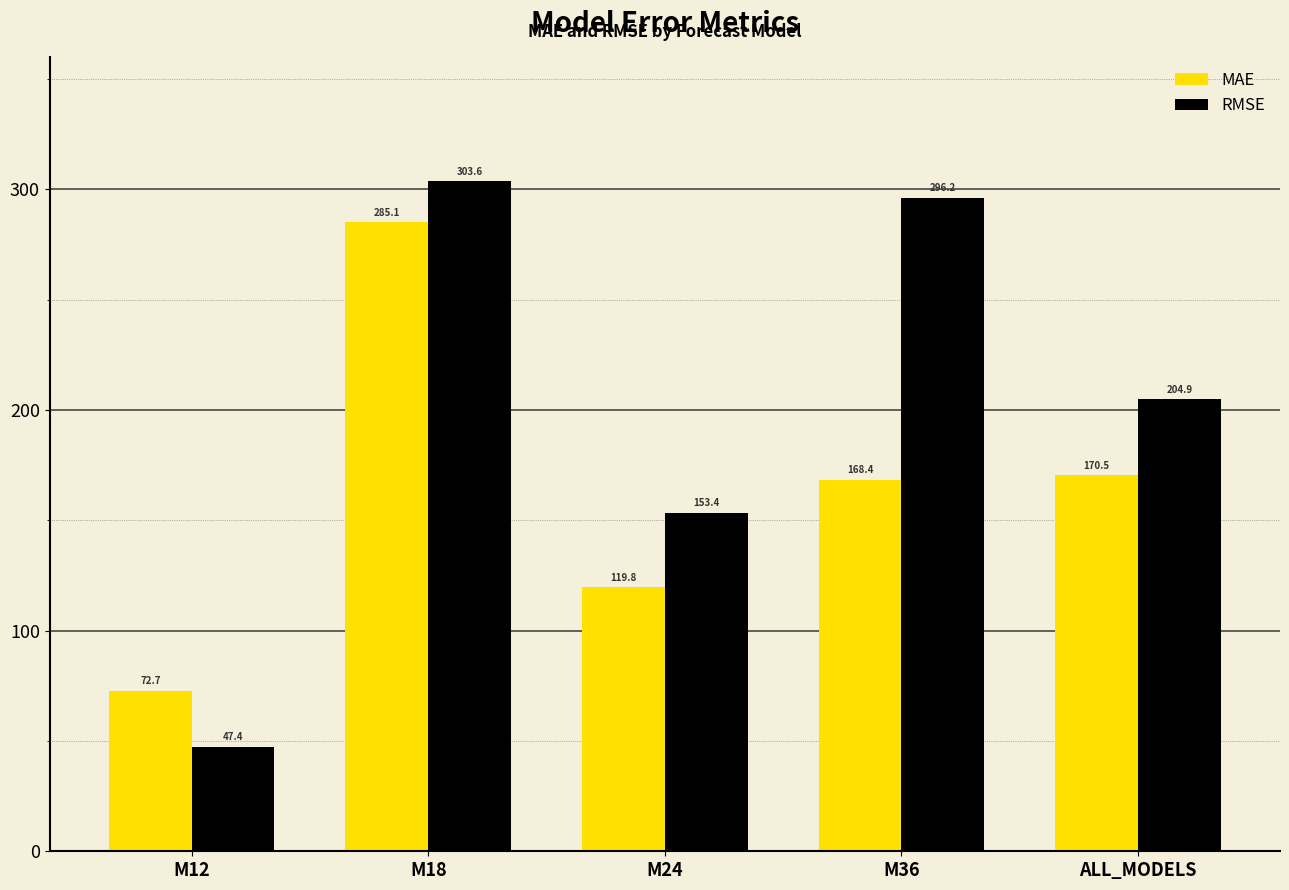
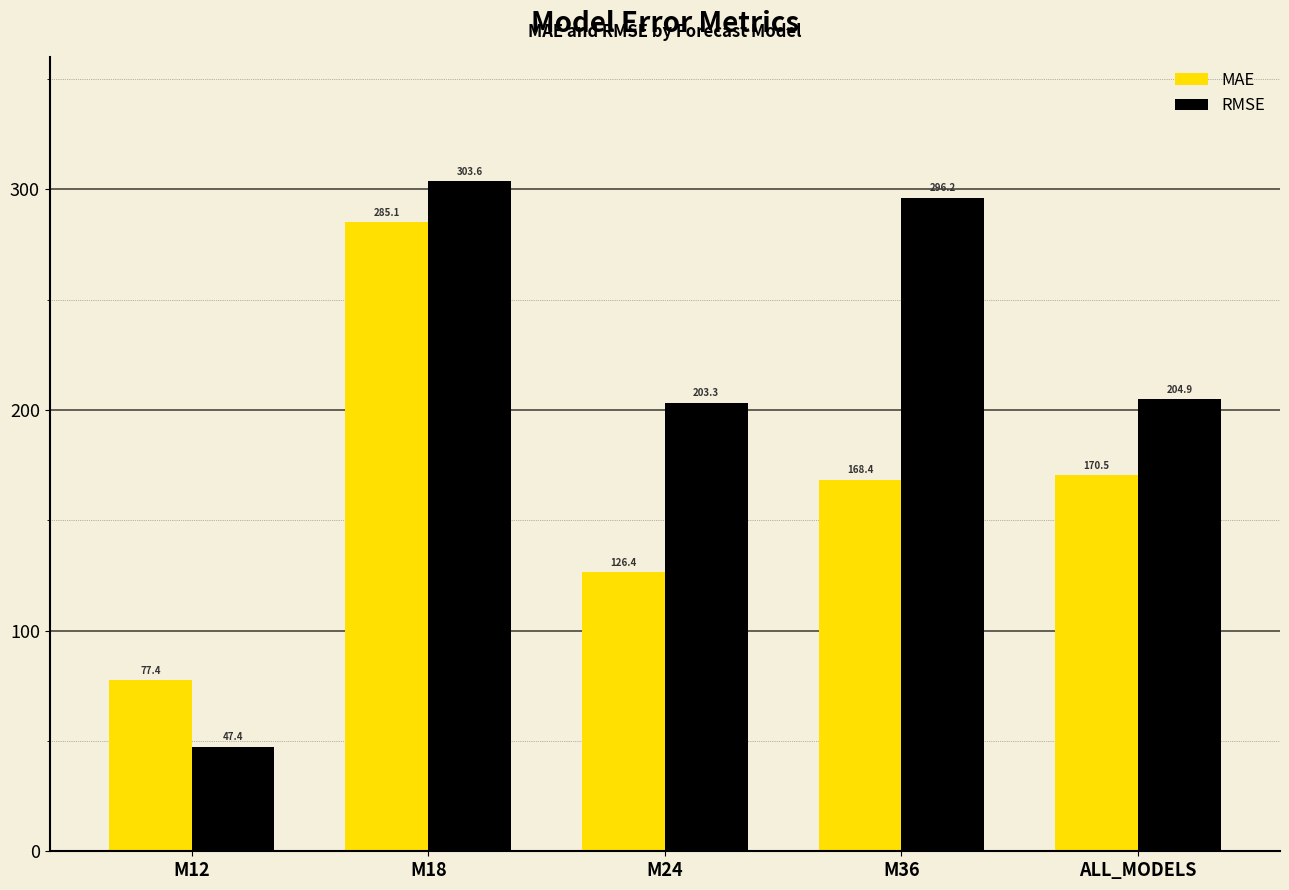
  {
    "MAE": {
-     "M12": 72.7,
+     "M12": 77.4,
      "M18": 285.1,
-     "M24": 119.8,
+     "M24": 126.4,
      "M36": 168.4,
      "ALL_MODELS": 170.5
    },
    "RMSE": {
      "M12": 47.4,
      "M18": 303.6,
-     "M24": 153.4,
+     "M24": 203.3,
      "M36": 296.2,
      "ALL_MODELS": 204.9
    }
  }
